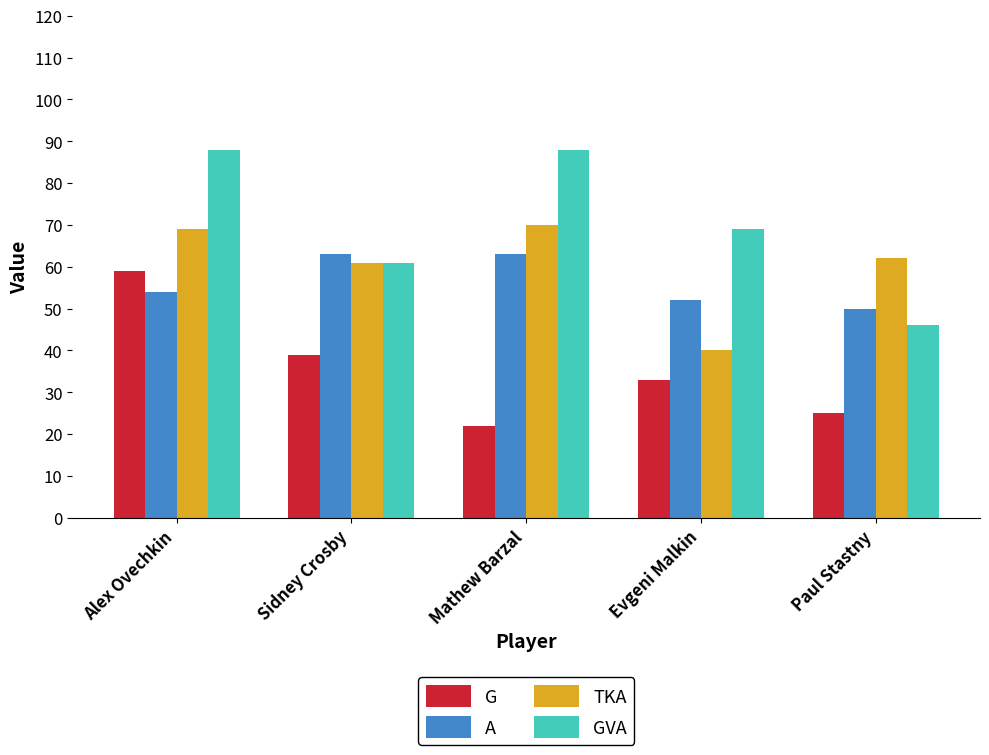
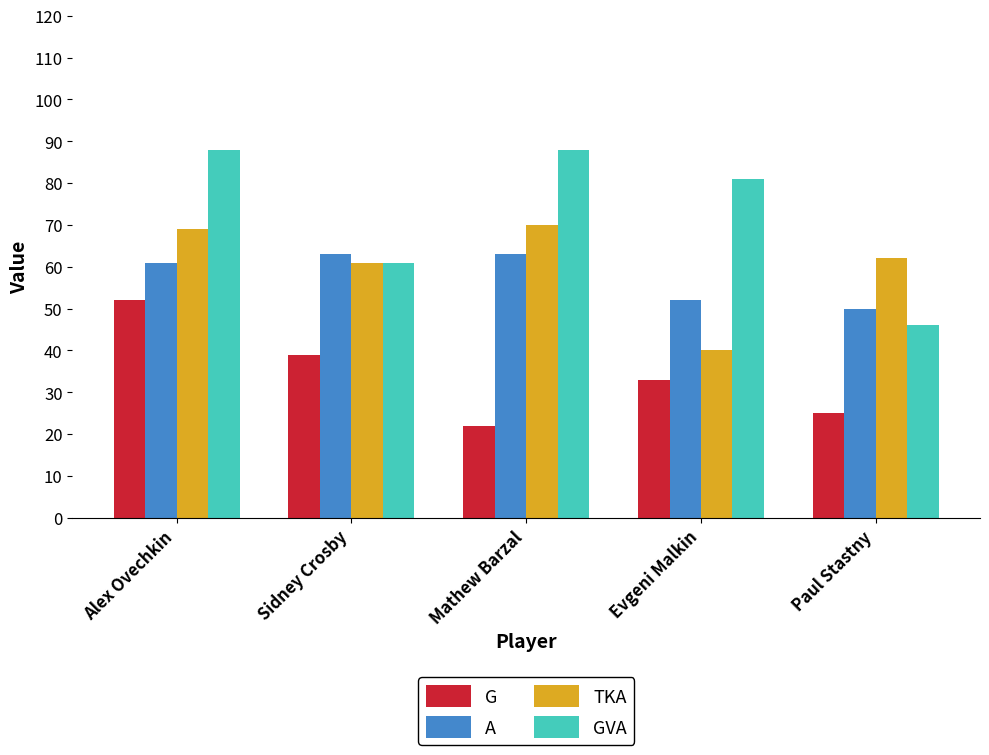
  {
    "G": {
-     "Alex Ovechkin": 59,
+     "Alex Ovechkin": 52,
      "Sidney Crosby": 39,
      "Mathew Barzal": 22,
      "Evgeni Malkin": 33,
      "Paul Stastny": 25
    },
    "A": {
-     "Alex Ovechkin": 54,
+     "Alex Ovechkin": 61,
      "Sidney Crosby": 63,
      "Mathew Barzal": 63,
      "Evgeni Malkin": 52,
      "Paul Stastny": 50
    },
    "TKA": {
      "Alex Ovechkin": 69,
      "Sidney Crosby": 61,
      "Mathew Barzal": 70,
      "Evgeni Malkin": 40,
      "Paul Stastny": 62
    },
    "GVA": {
      "Alex Ovechkin": 88,
      "Sidney Crosby": 61,
      "Mathew Barzal": 88,
-     "Evgeni Malkin": 69,
+     "Evgeni Malkin": 81,
      "Paul Stastny": 46
    }
  }
